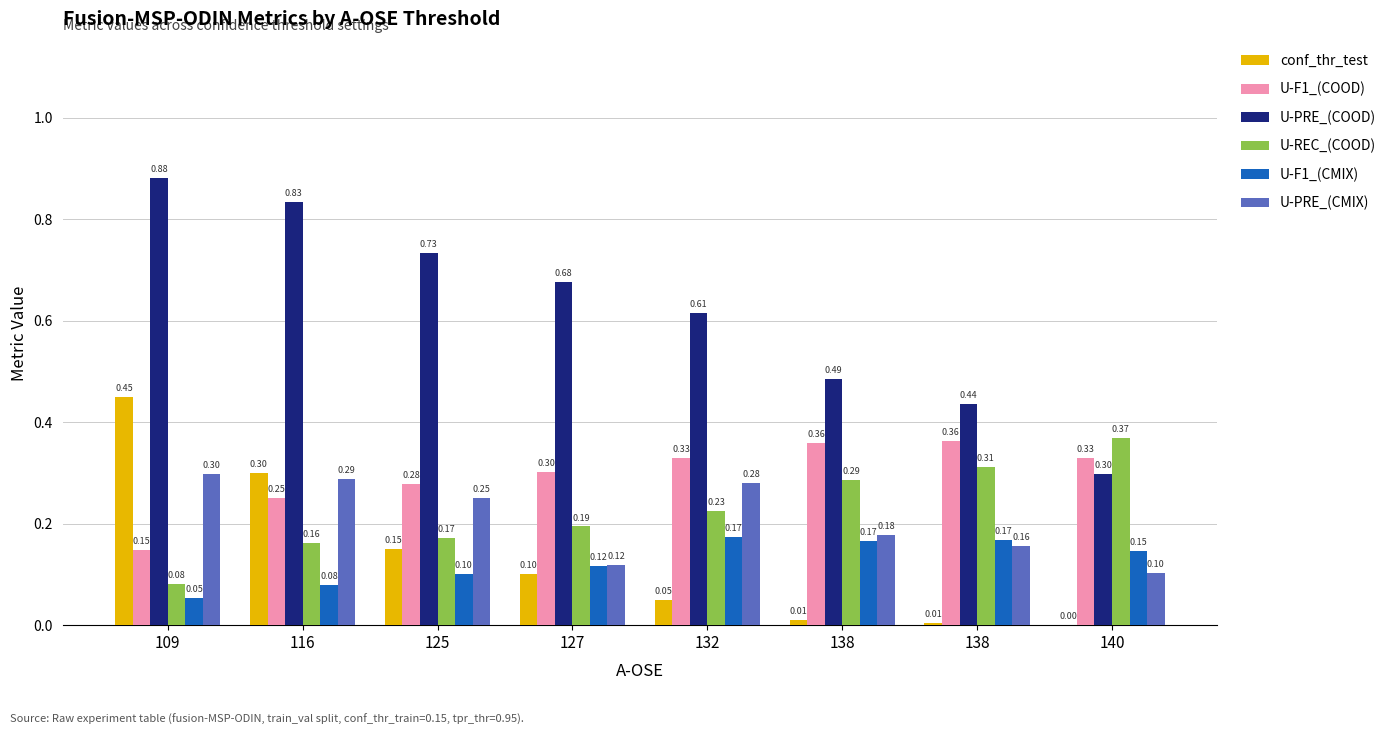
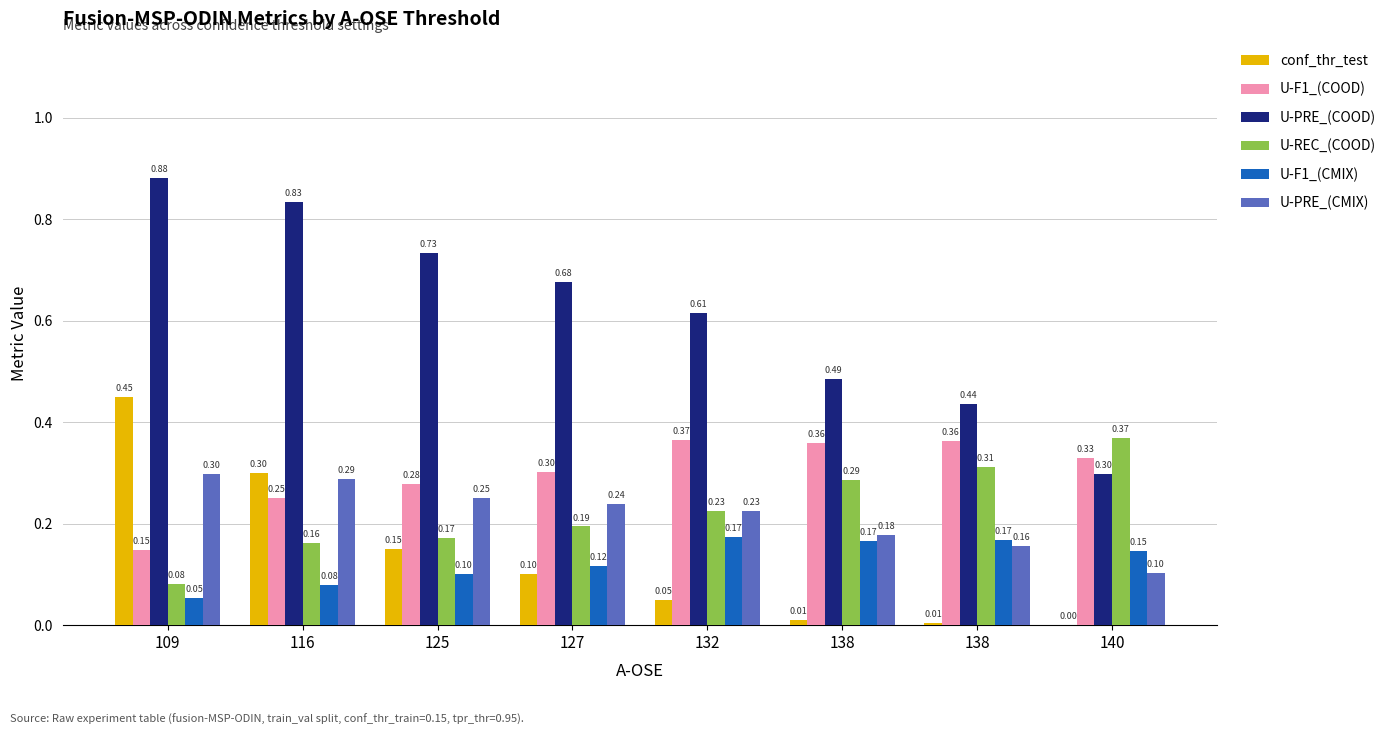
  {
    "conf_thr_test": {
      "109": 0.45,
      "116": 0.30,
      "125": 0.15,
      "127": 0.10,
      "132": 0.05,
      "140": 0.00
    },
    "U-F1_(COOD)": {
      "109": 0.15,
      "116": 0.25,
      "125": 0.28,
      "127": 0.30,
-     "132": 0.33,
+     "132": 0.37,
      "140": 0.33
    },
    "U-PRE_(COOD)": {
      "109": 0.88,
      "116": 0.83,
      "125": 0.73,
      "127": 0.68,
      "132": 0.61,
      "140": 0.30
    },
    "U-REC_(COOD)": {
      "109": 0.08,
      "116": 0.16,
      "125": 0.17,
      "127": 0.19,
      "132": 0.23,
      "140": 0.37
    },
    "U-F1_(CMIX)": {
      "109": 0.05,
      "116": 0.08,
      "125": 0.10,
      "127": 0.12,
      "132": 0.17,
      "140": 0.15
    },
    "U-PRE_(CMIX)": {
      "109": 0.30,
      "116": 0.29,
      "125": 0.25,
-     "127": 0.12,
-     "132": 0.28,
+     "127": 0.24,
+     "132": 0.23,
      "140": 0.10
    }
  }
